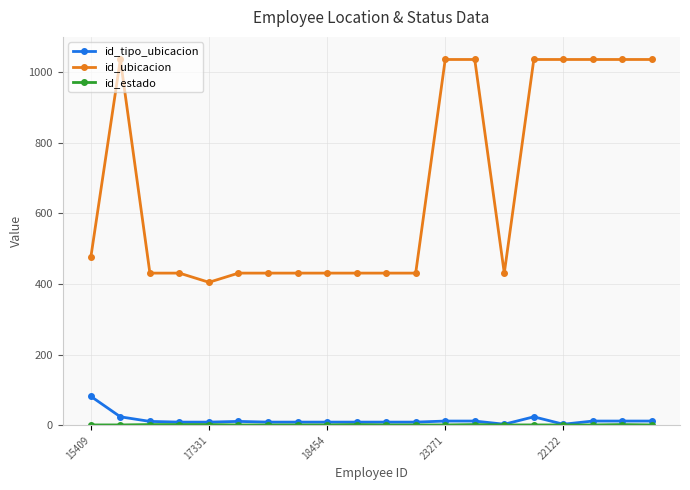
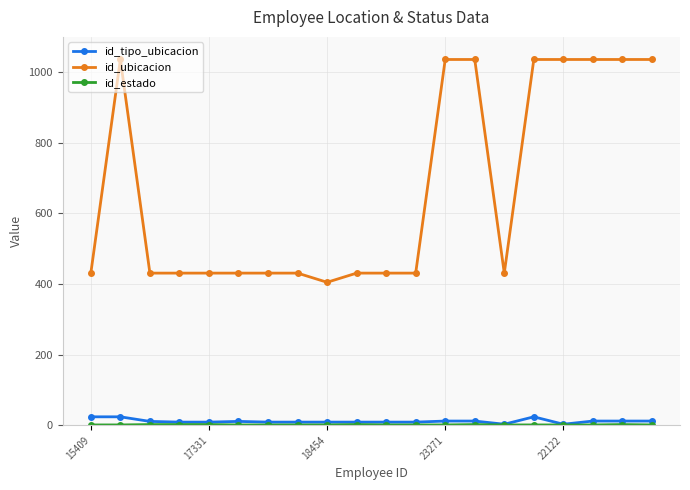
  {
    "id_tipo_ubicacion": {
-     "15409": 80,
+     "15409": 20,
      "18454": 10,
      "23271": 10
    },
    "id_ubicacion": {
-     "15409": 480,
-     "17331": 410,
-     "18454": 430,
+     "15409": 430,
+     "17331": 430,
+     "18454": 410,
      "23271": 1040,
      "22122": 1040
    },
    "id_estado": {
      "15409": 0,
      "18454": 0,
      "23271": 0
    }
  }
